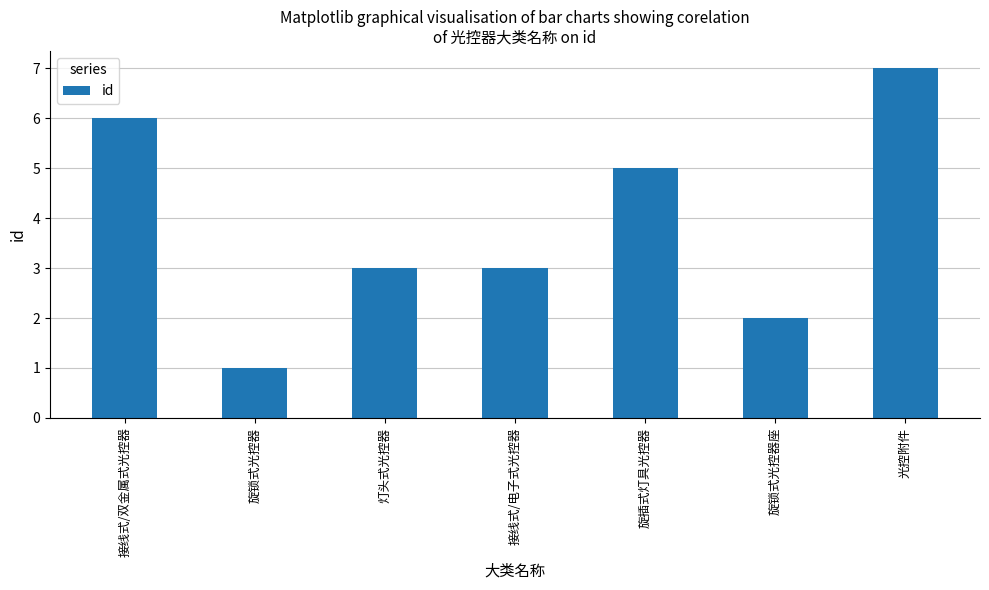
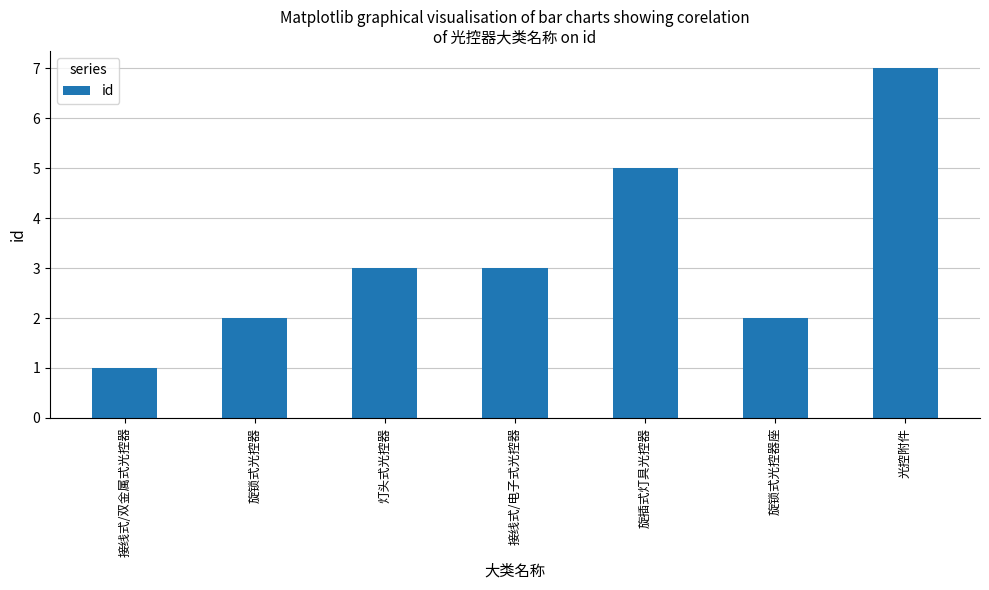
  {
-   "接线式/双金属式光控器": 6,
-   "旋锁式光控器": 1,
+   "接线式/双金属式光控器": 1,
+   "旋锁式光控器": 2,
    "灯头式光控器": 3,
    "接线式/电子式光控器": 3,
    "旋插式灯具光控器": 5,
    "旋锁式光控器座": 2,
    "光控附件": 7
  }
